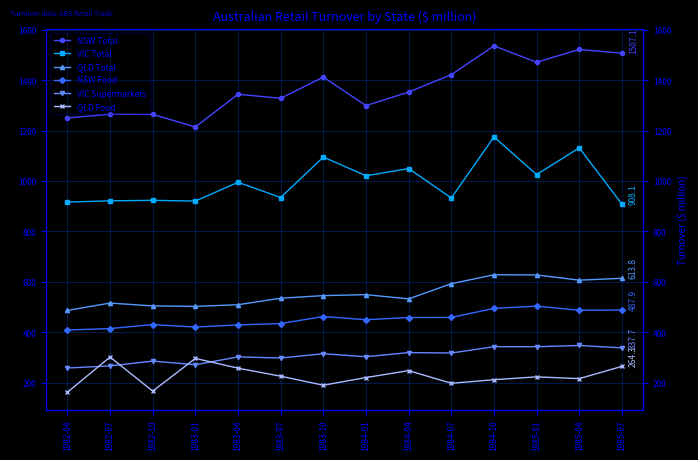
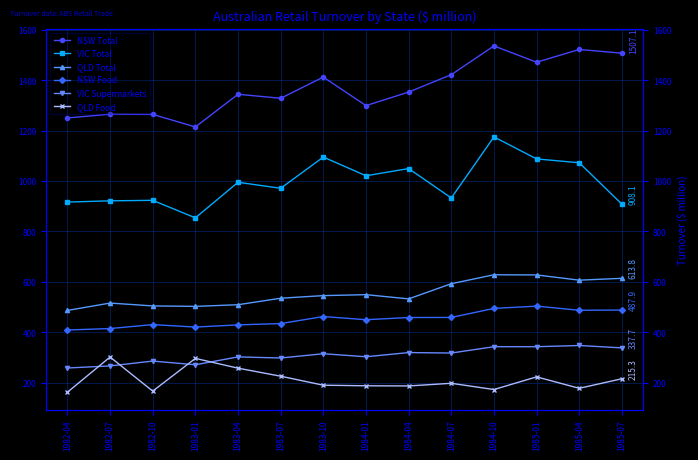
  {
    "VIC Total": {
      "1982-04": 920,
      "1982-07": 920,
      "1982-10": 920,
-     "1983-01": 920,
+     "1983-01": 850,
      "1983-04": 990,
-     "1983-07": 930,
+     "1983-07": 970,
      "1983-10": 1090,
      "1984-01": 1020,
      "1984-04": 1050,
      "1984-07": 930,
      "1984-10": 1180,
-     "1985-01": 1030,
-     "1985-04": 1130
+     "1985-01": 1090,
+     "1985-04": 1070
    },
    "QLD Food": {
-     "1984-01": 220,
-     "1984-04": 250,
-     "1984-10": 210,
-     "1985-04": 220,
-     "1985-07": 264.3
+     "1984-01": 190,
+     "1984-04": 190,
+     "1984-10": 170,
+     "1985-04": 180,
+     "1985-07": 215.3
    }
  }
